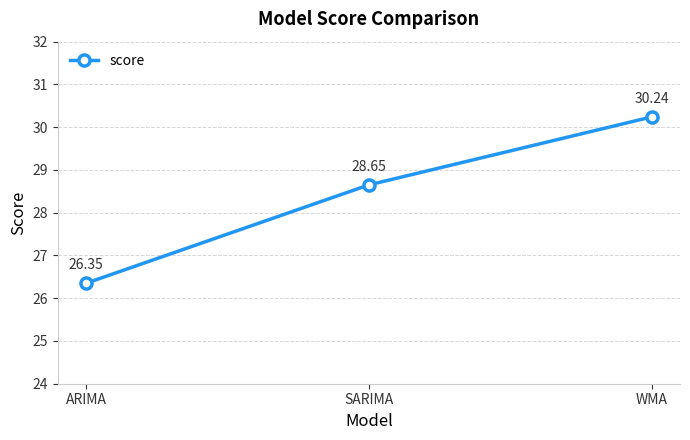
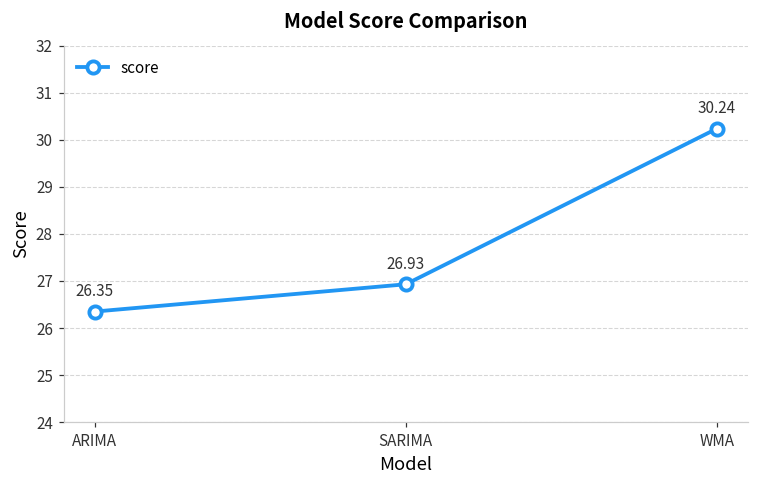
  {
    "ARIMA": 26.35,
-   "SARIMA": 28.65,
+   "SARIMA": 26.93,
    "WMA": 30.24
  }
